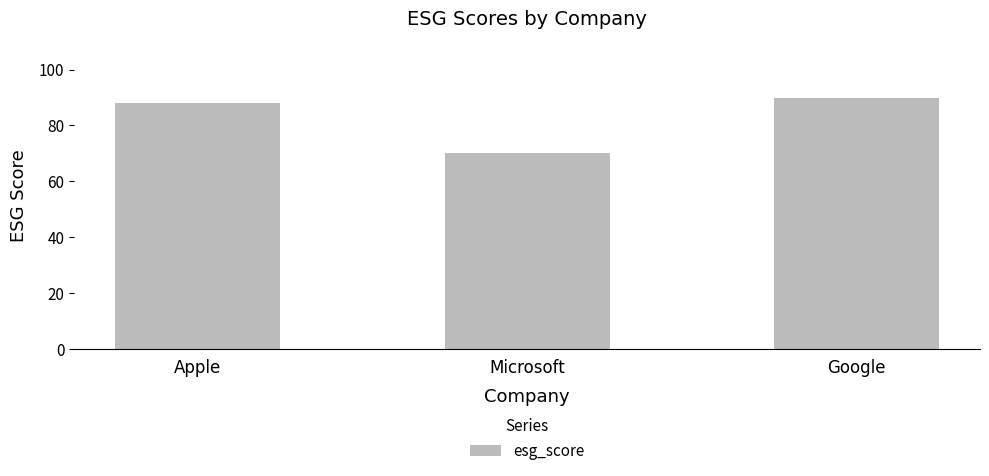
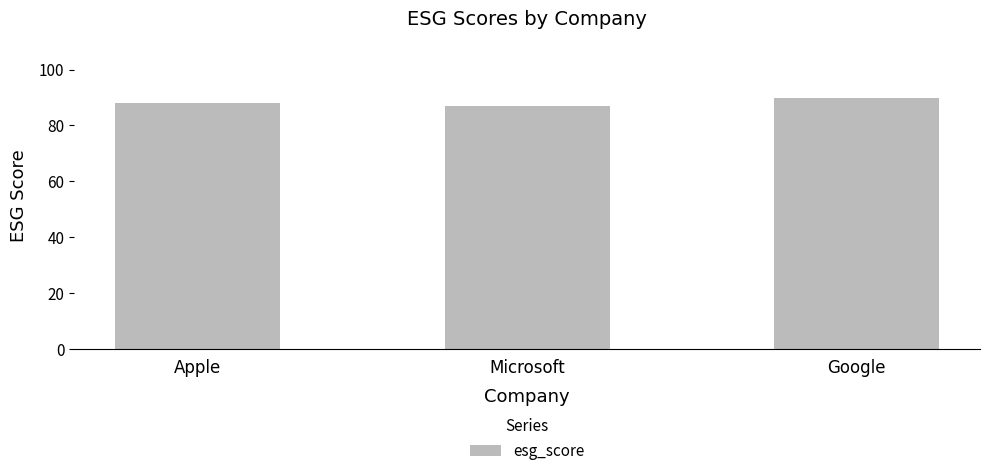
  {
    "Apple": 88,
-   "Microsoft": 70,
+   "Microsoft": 87,
    "Google": 90
  }
